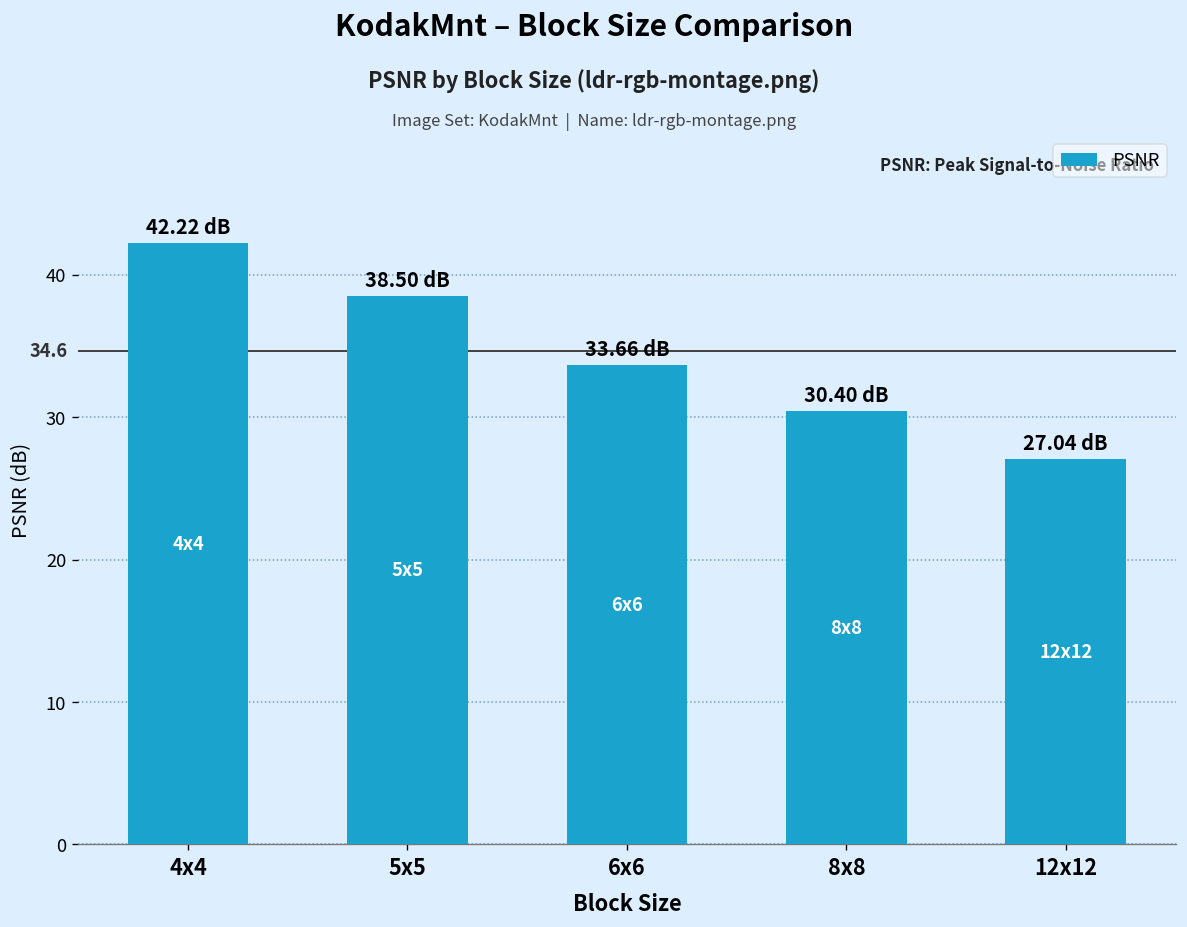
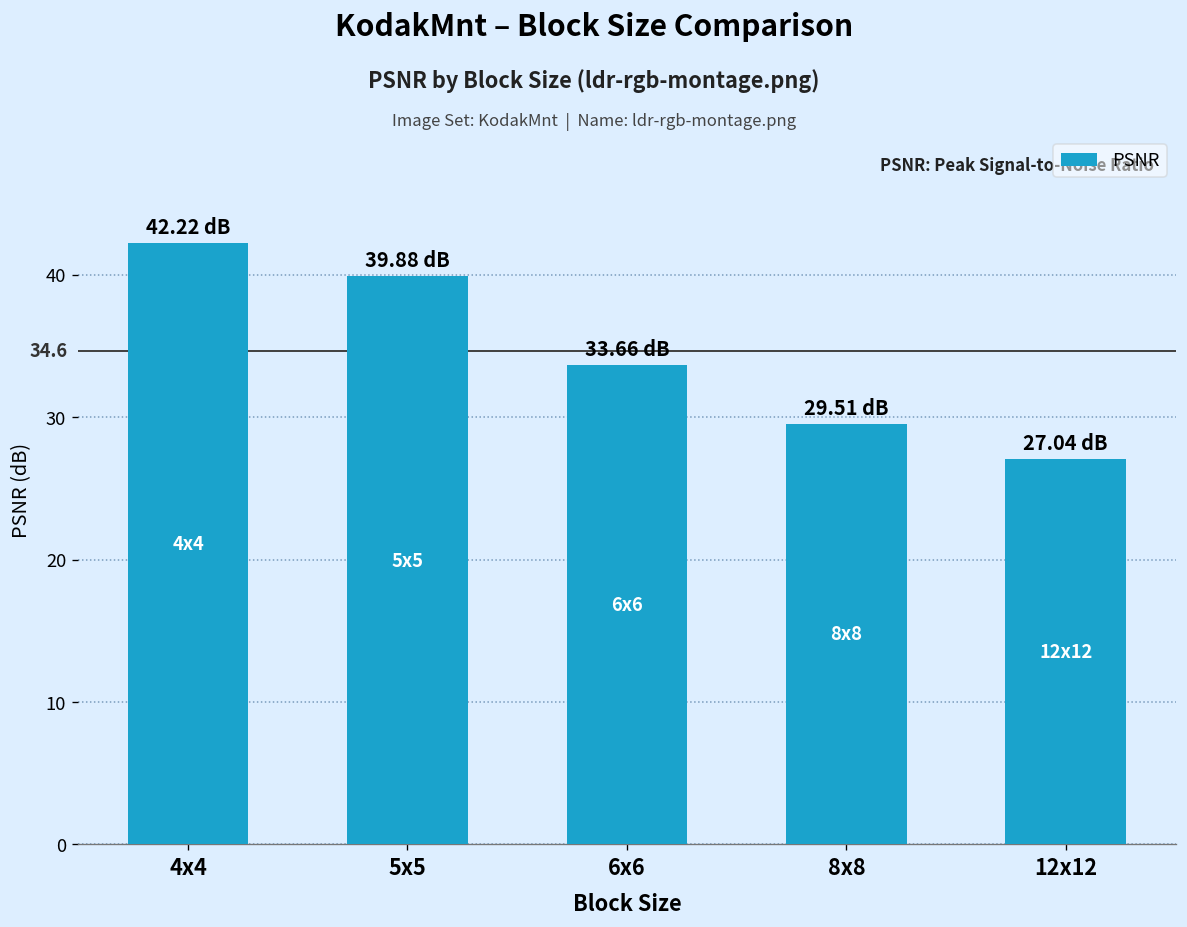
  {
    "4x4": 42.22,
-   "5x5": 38.50,
+   "5x5": 39.88,
    "6x6": 33.66,
-   "8x8": 30.40,
+   "8x8": 29.51,
    "12x12": 27.04
  }
